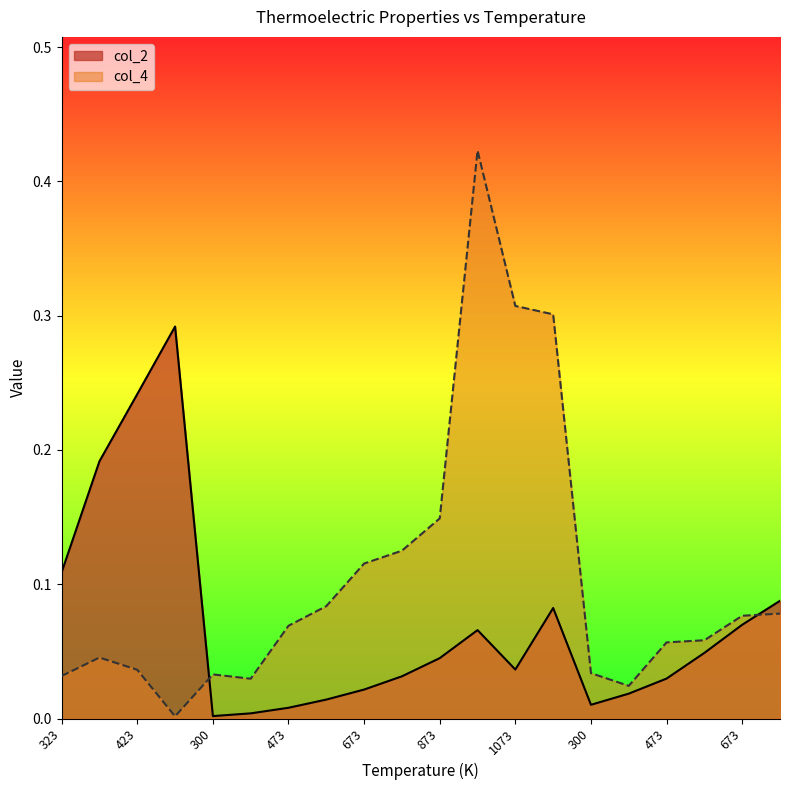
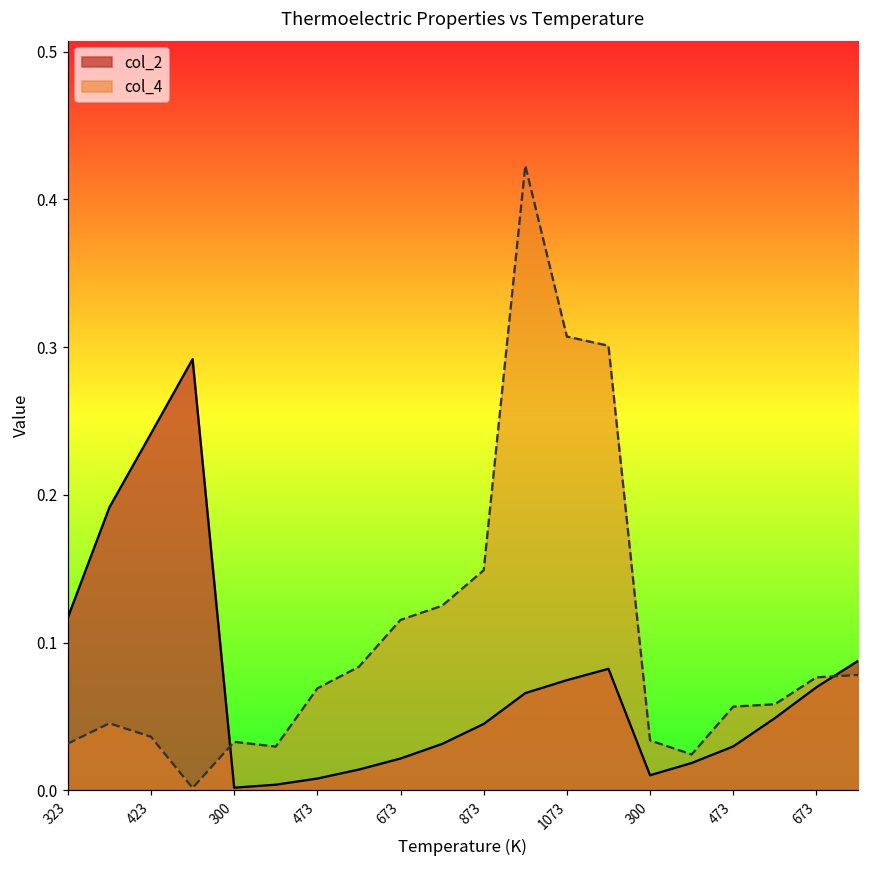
  {
    "col_2": {
-     "323": 0.109,
+     "323": 0.117,
      "423": 0.242,
      "873": 0.045,
-     "1073": 0.037
+     "1073": 0.075
    },
    "col_4": {
      "323": 0.032,
      "423": 0.036,
      "873": 0.149,
      "1073": 0.307
    }
  }
